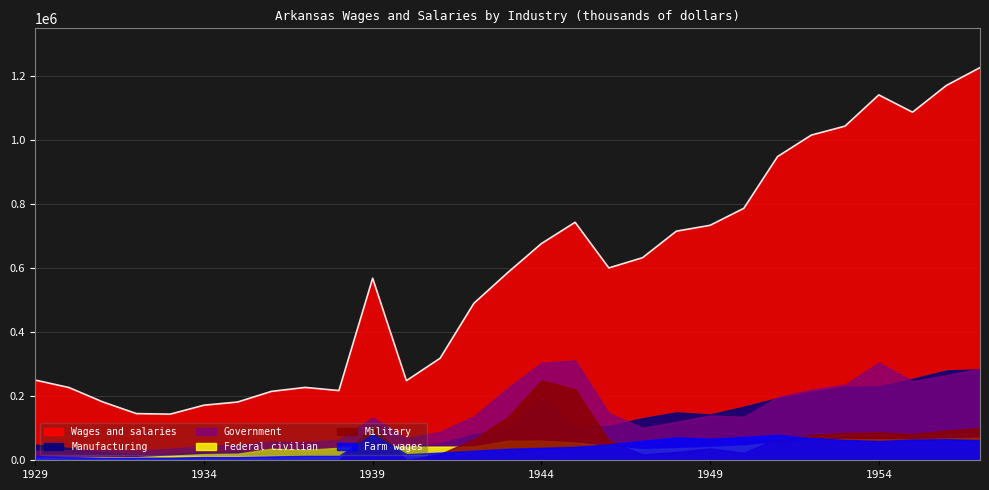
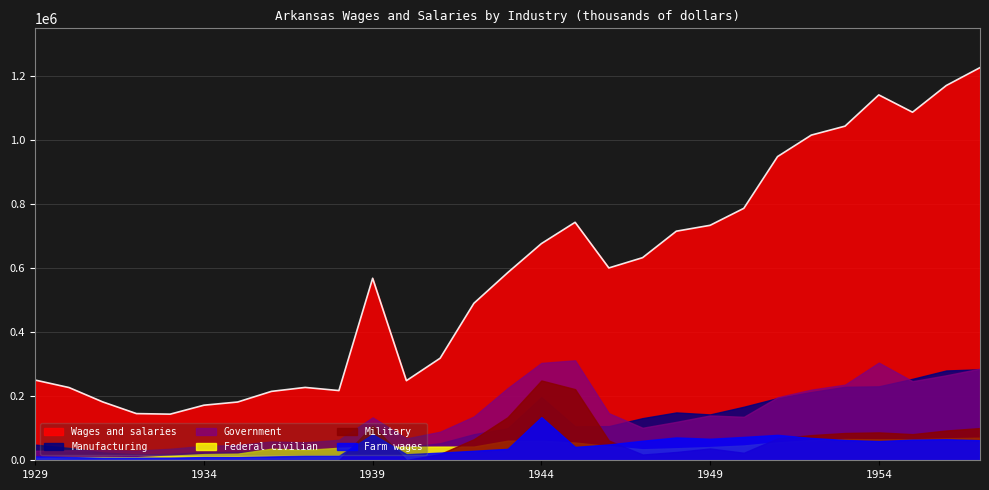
  {
    "Wages and salaries": {
      "1929": 250000,
      "1934": 170000,
      "1939": 570000,
      "1944": 680000,
      "1949": 730000,
      "1954": 1140000
    },
    "Manufacturing": {
      "1929": 50000,
      "1944": 200000,
      "1954": 230000
    },
    "Government": {
      "1929": 30000,
      "1939": 130000,
      "1944": 300000,
      "1954": 310000
    },
    "Federal civilian": {
      "1944": 60000
    },
    "Military": {
      "1944": 250000,
      "1954": 90000
    },
    "Farm wages": {
      "1934": 10000,
-     "1944": 40000,
+     "1944": 140000,
      "1949": 70000
    }
  }
